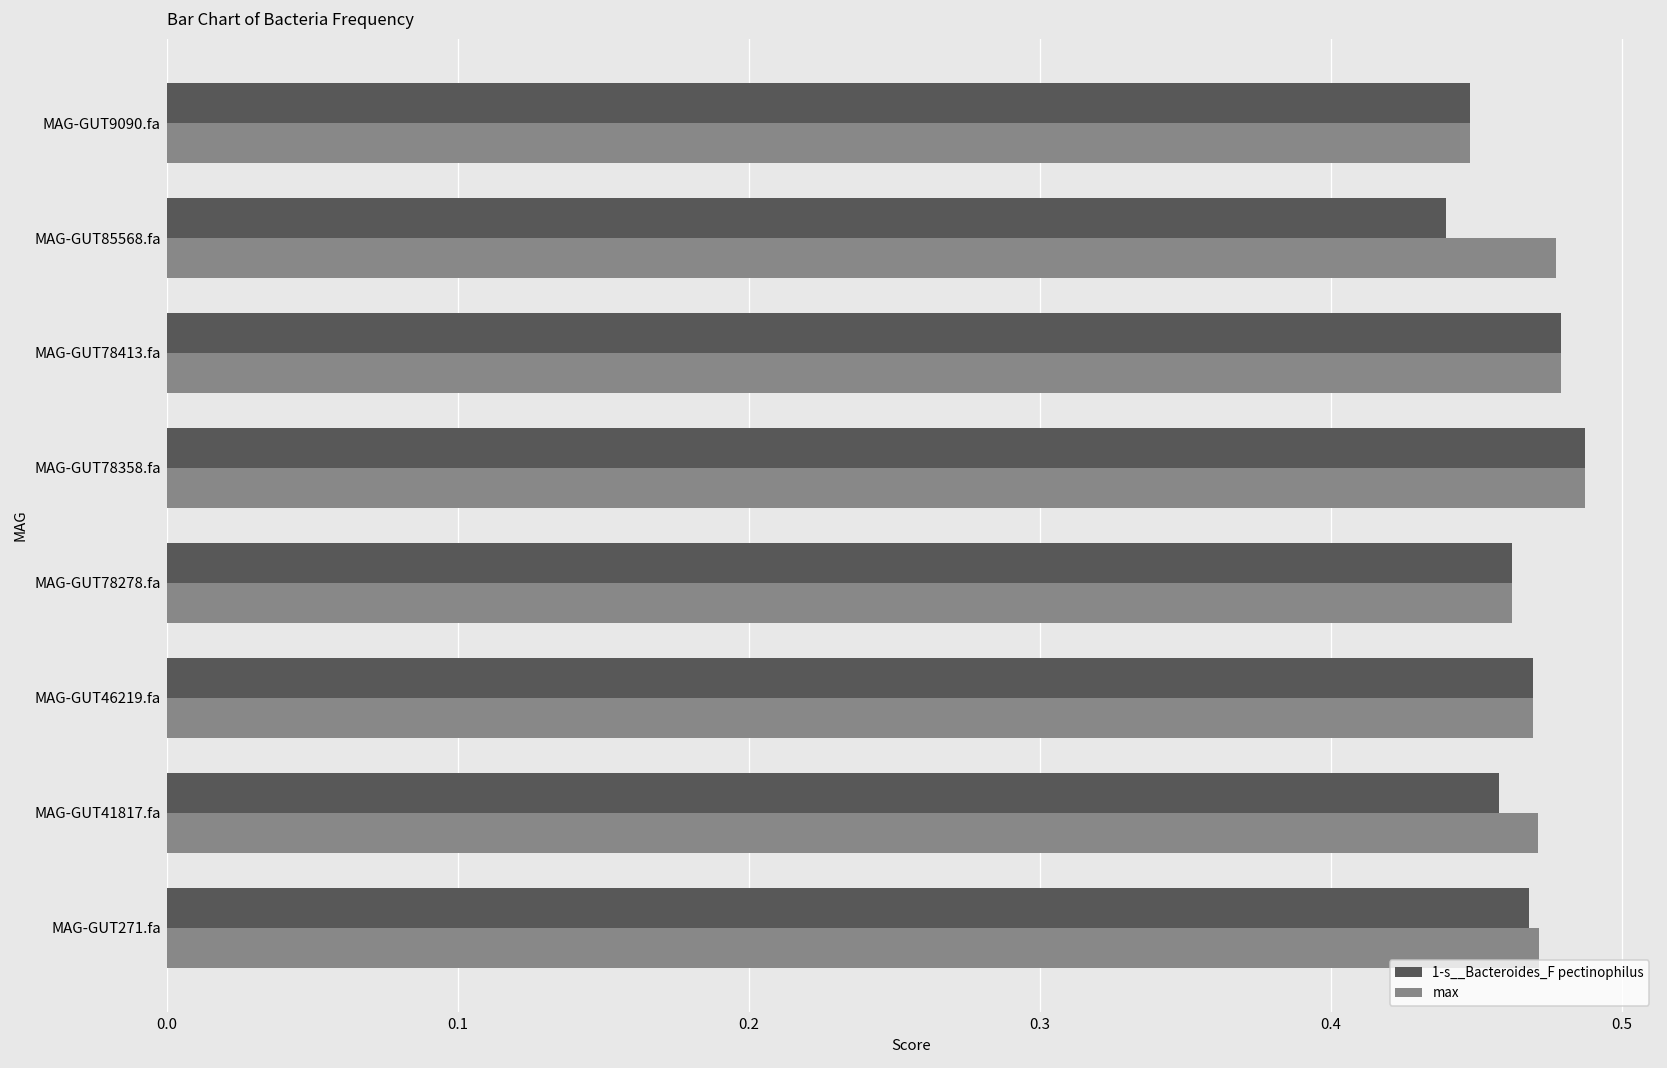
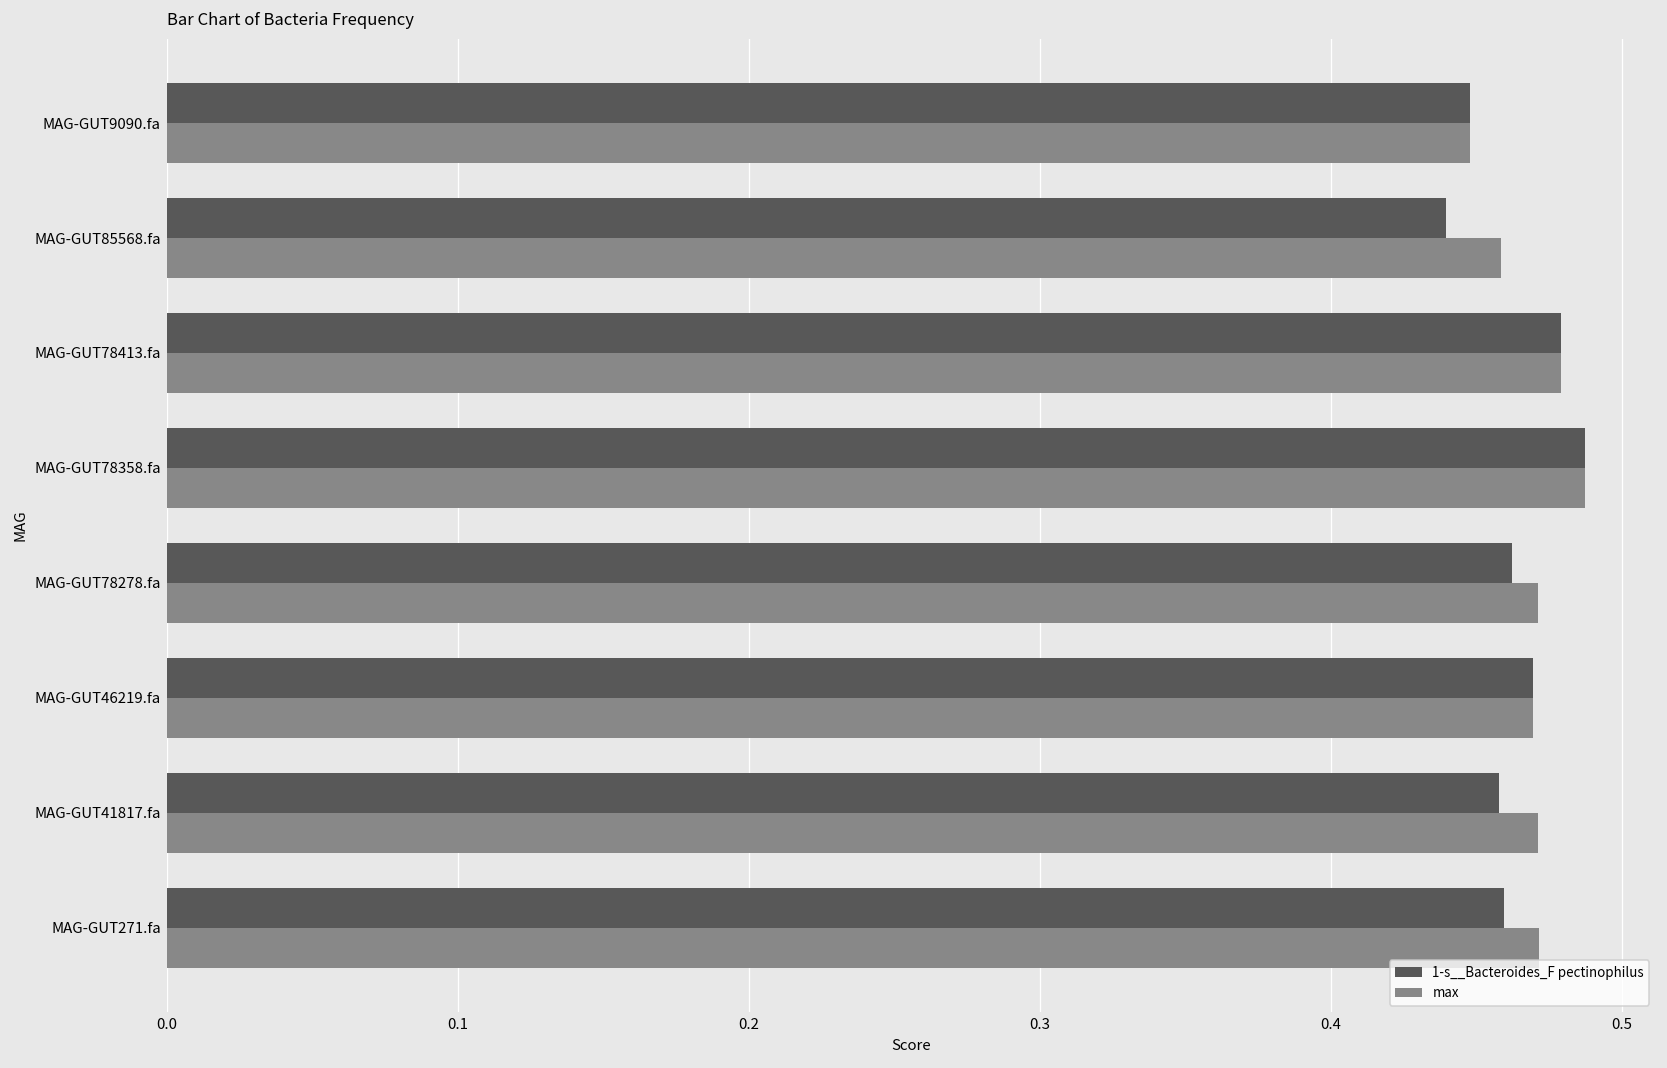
  {
    "1-s__Bacteroides_F pectinophilus": {
      "MAG-GUT9090.fa": 0.448,
      "MAG-GUT85568.fa": 0.439,
      "MAG-GUT78413.fa": 0.479,
      "MAG-GUT78358.fa": 0.487,
      "MAG-GUT78278.fa": 0.462,
      "MAG-GUT46219.fa": 0.469,
      "MAG-GUT41817.fa": 0.458,
-     "MAG-GUT271.fa": 0.468
+     "MAG-GUT271.fa": 0.460
    },
    "max": {
      "MAG-GUT9090.fa": 0.448,
-     "MAG-GUT85568.fa": 0.477,
+     "MAG-GUT85568.fa": 0.458,
      "MAG-GUT78413.fa": 0.479,
      "MAG-GUT78358.fa": 0.487,
-     "MAG-GUT78278.fa": 0.462,
+     "MAG-GUT78278.fa": 0.471,
      "MAG-GUT46219.fa": 0.469,
      "MAG-GUT41817.fa": 0.471,
      "MAG-GUT271.fa": 0.471
    }
  }
